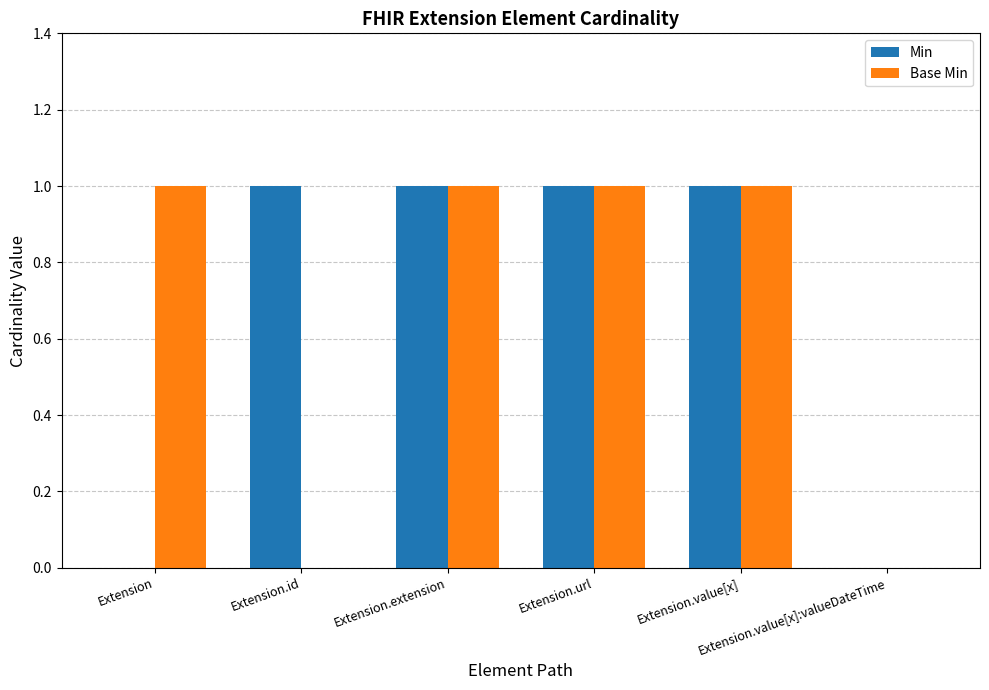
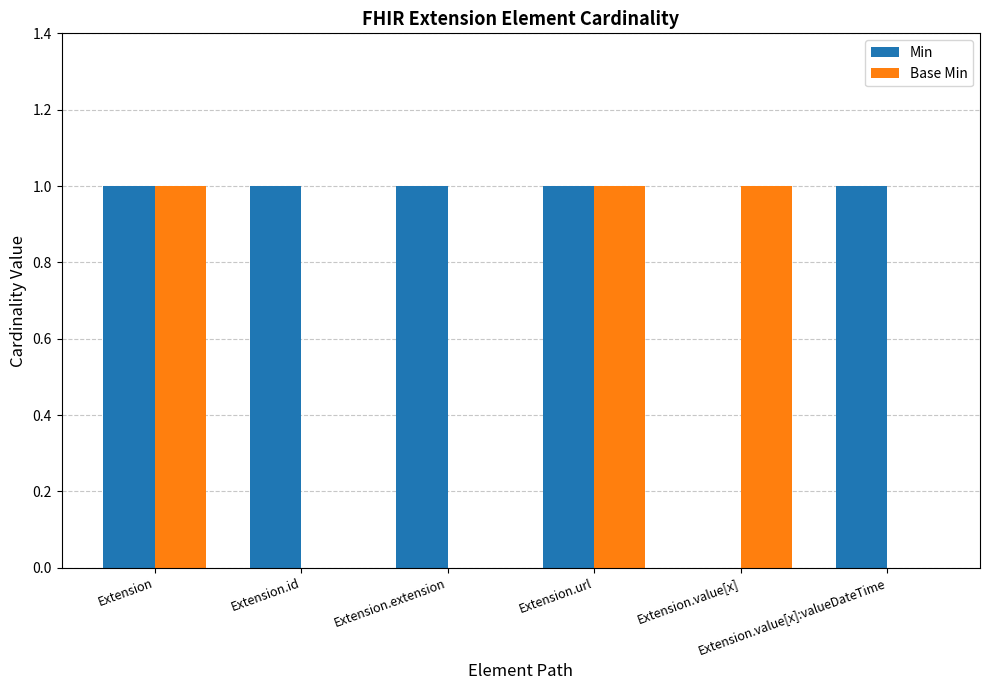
  {
    "Min": {
-     "Extension": 0,
+     "Extension": 1,
      "Extension.id": 1,
      "Extension.extension": 1,
      "Extension.url": 1,
-     "Extension.value[x]": 1,
-     "Extension.value[x]:valueDateTime": 0
+     "Extension.value[x]": 0,
+     "Extension.value[x]:valueDateTime": 1
    },
    "Base Min": {
      "Extension": 1,
      "Extension.id": 0,
-     "Extension.extension": 1,
+     "Extension.extension": 0,
      "Extension.url": 1,
      "Extension.value[x]": 1,
      "Extension.value[x]:valueDateTime": 0
    }
  }
